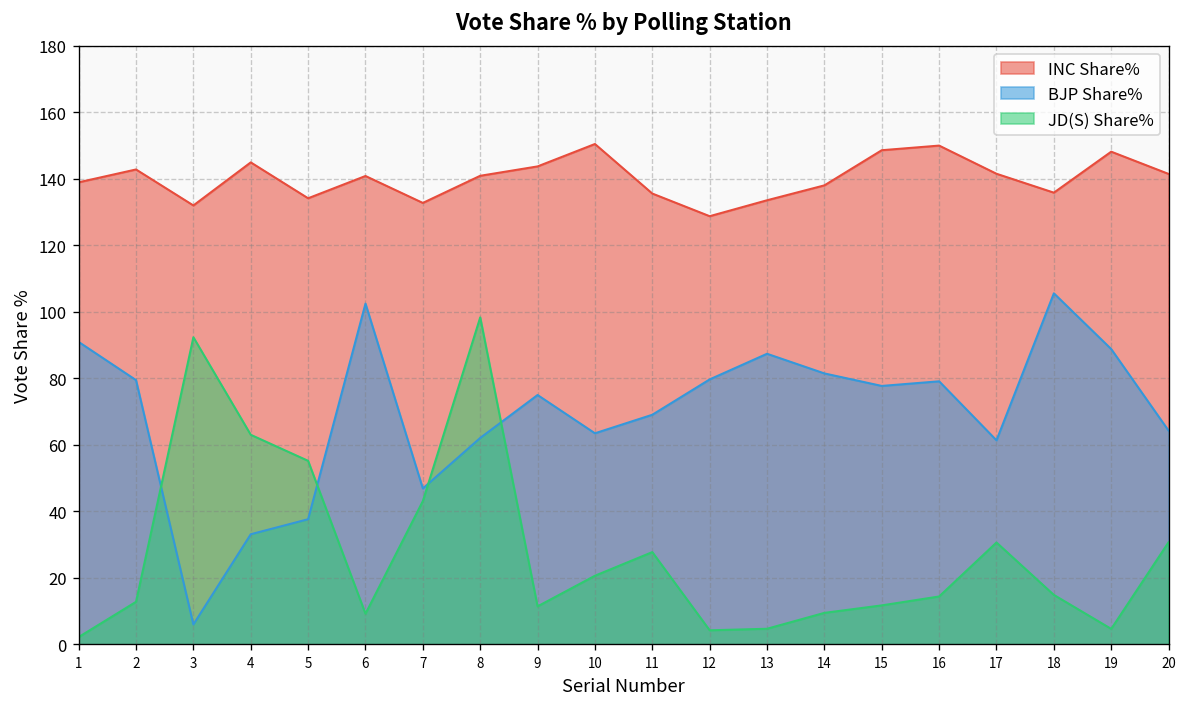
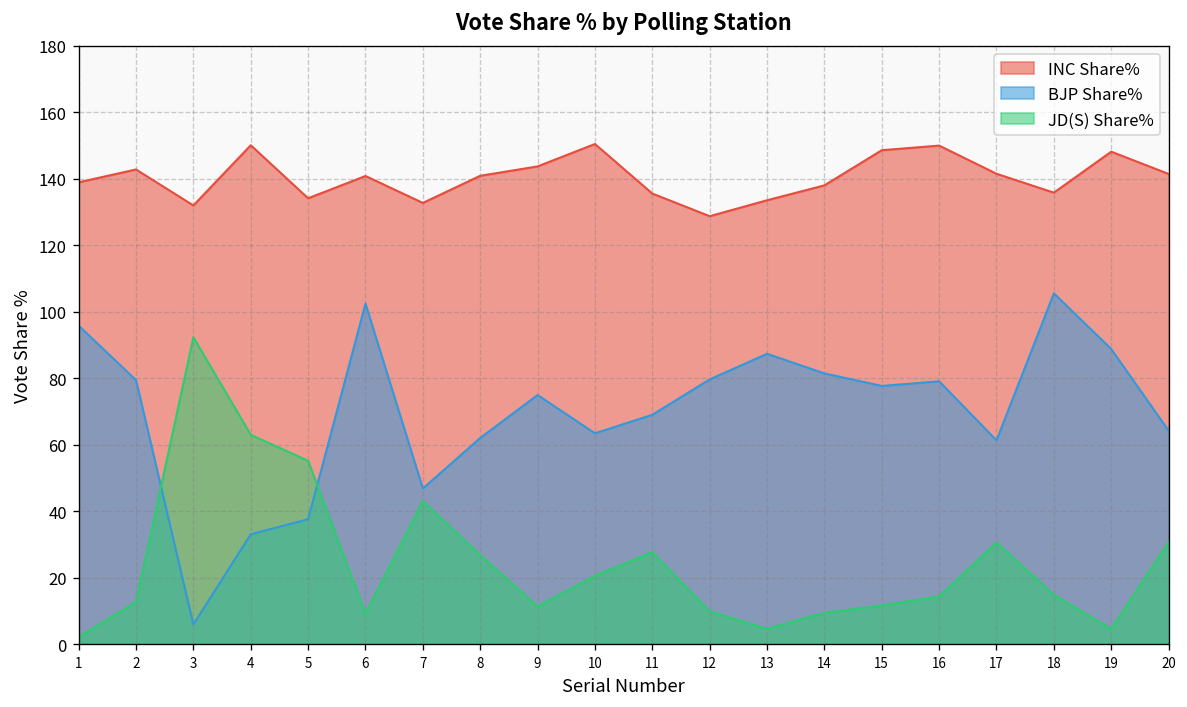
  {
    "INC Share%": {
      "1": 139,
      "2": 143,
      "3": 132,
-     "4": 145,
+     "4": 150,
      "5": 134,
      "6": 141,
      "7": 133,
      "8": 141,
      "9": 144,
      "10": 150,
      "11": 136,
      "12": 129,
      "13": 134,
      "14": 138,
      "15": 149,
      "16": 150,
      "17": 141,
      "18": 136,
      "19": 148,
      "20": 141
    },
    "BJP Share%": {
-     "1": 91,
+     "1": 96,
      "2": 79,
      "3": 6,
      "4": 33,
      "5": 38,
      "6": 102,
      "7": 47,
      "8": 62,
      "9": 75,
      "10": 63,
      "11": 69,
      "12": 80,
      "13": 87,
      "14": 81,
      "15": 78,
      "16": 79,
      "17": 61,
      "18": 106,
      "19": 89,
      "20": 64
    },
    "JD(S) Share%": {
      "1": 2,
      "2": 13,
      "3": 92,
      "4": 63,
      "5": 55,
      "6": 9,
      "7": 43,
-     "8": 98,
+     "8": 27,
      "9": 11,
      "10": 21,
      "11": 28,
-     "12": 4,
+     "12": 10,
      "13": 5,
      "14": 9,
      "15": 12,
      "16": 14,
      "17": 31,
      "18": 15,
      "19": 5,
      "20": 31
    }
  }
